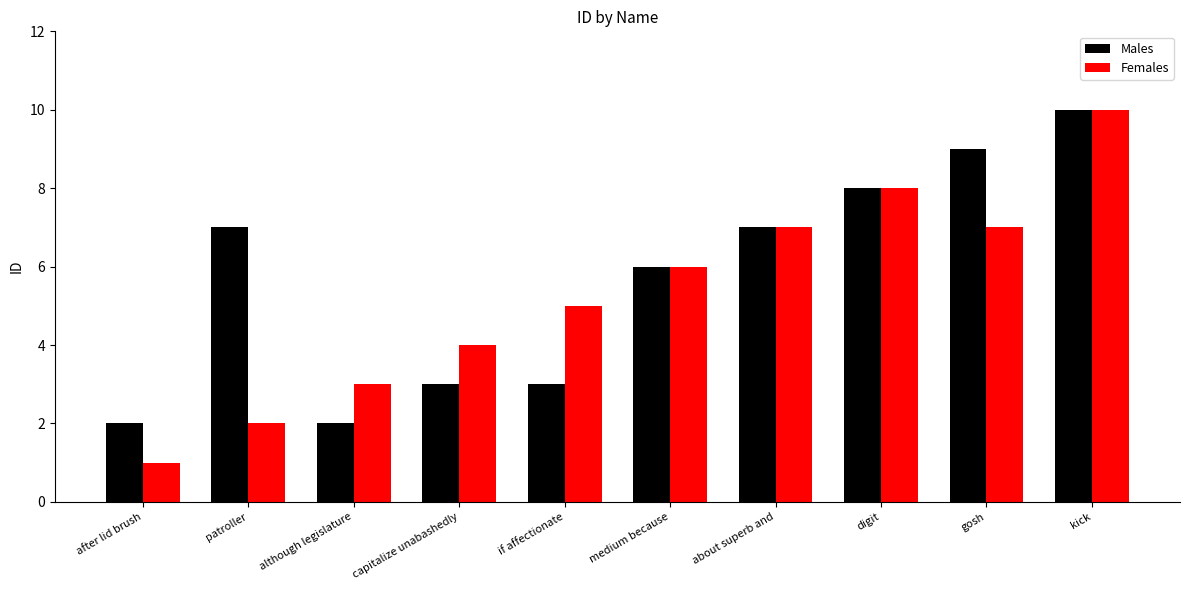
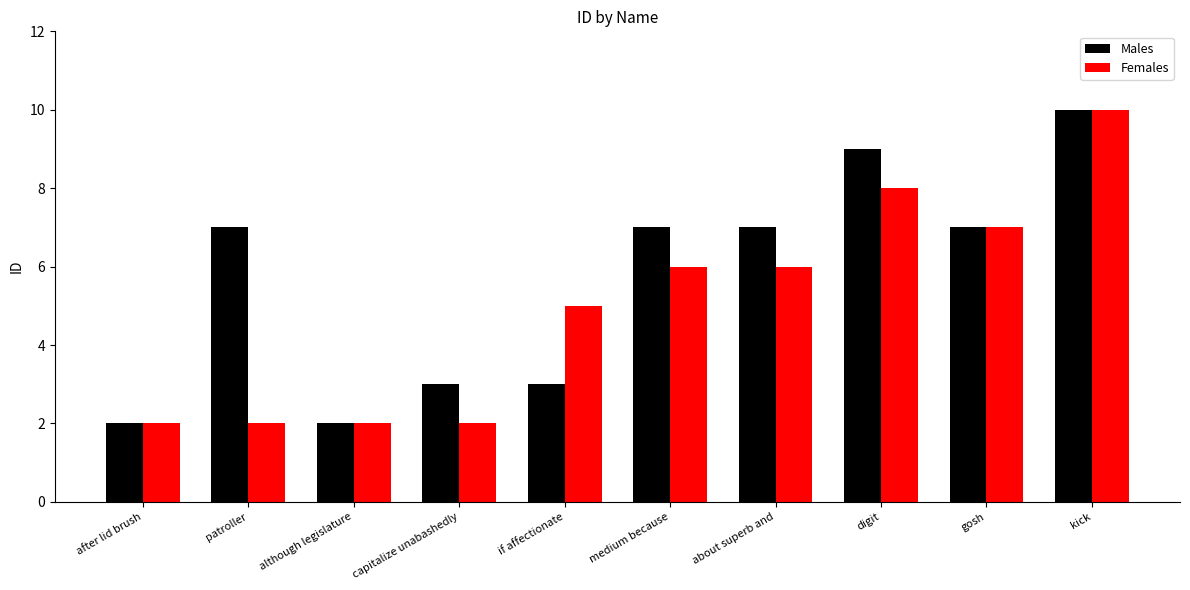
  {
    "Males": {
      "after lid brush": 2,
      "patroller": 7,
      "although legislature": 2,
      "capitalize unabashedly": 3,
      "if affectionate": 3,
-     "medium because": 6,
+     "medium because": 7,
      "about superb and": 7,
-     "digit": 8,
-     "gosh": 9,
+     "digit": 9,
+     "gosh": 7,
      "kick": 10
    },
    "Females": {
-     "after lid brush": 1,
+     "after lid brush": 2,
      "patroller": 2,
-     "although legislature": 3,
-     "capitalize unabashedly": 4,
+     "although legislature": 2,
+     "capitalize unabashedly": 2,
      "if affectionate": 5,
      "medium because": 6,
-     "about superb and": 7,
+     "about superb and": 6,
      "digit": 8,
      "gosh": 7,
      "kick": 10
    }
  }
